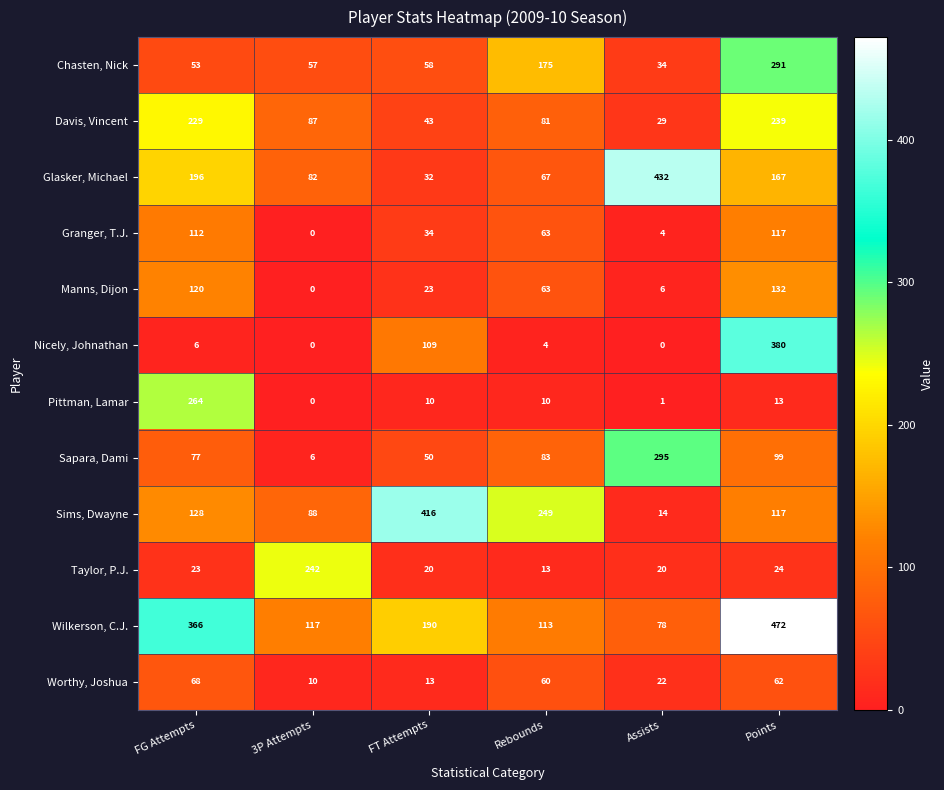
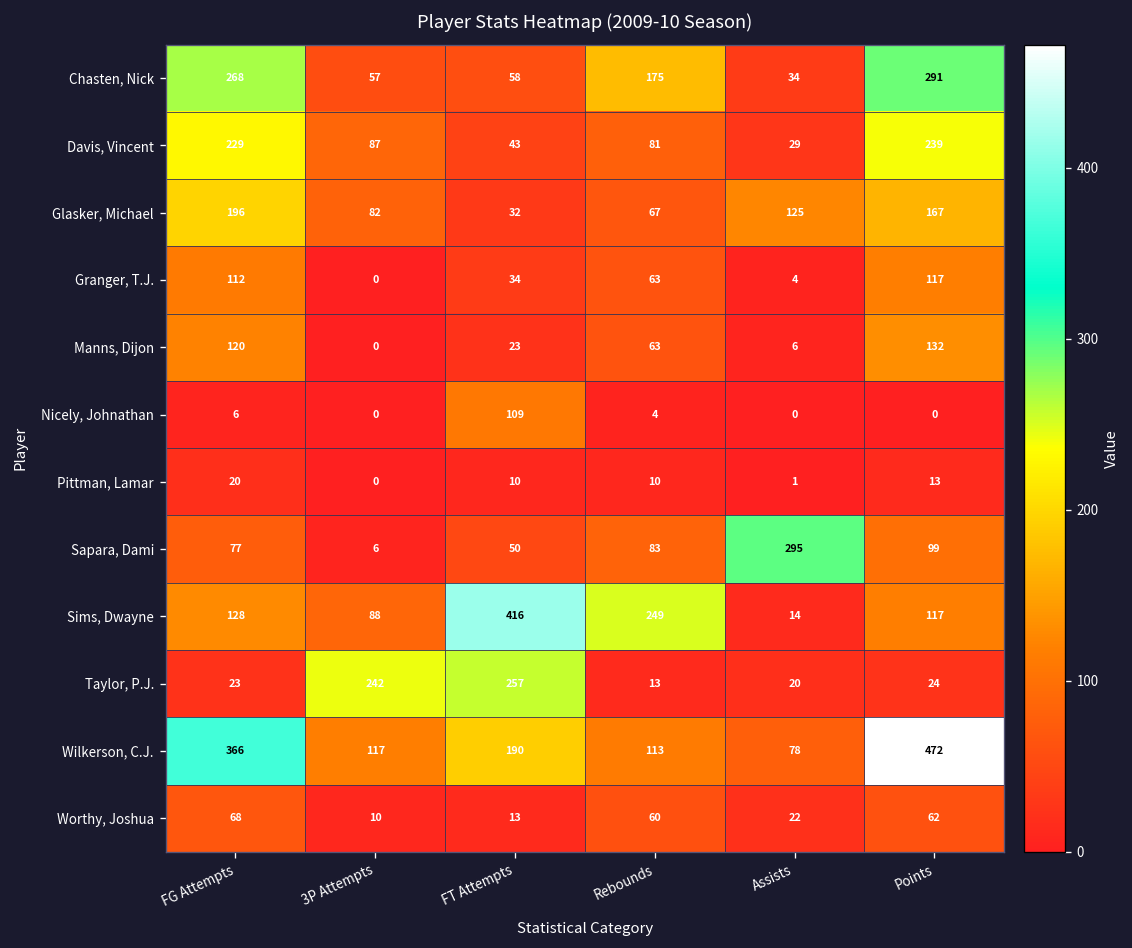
  {
    "Chasten, Nick": {
-     "FG Attempts": 53,
+     "FG Attempts": 268,
      "3P Attempts": 57,
      "FT Attempts": 58,
      "Rebounds": 175,
      "Assists": 34,
      "Points": 291
    },
    "Davis, Vincent": {
      "FG Attempts": 229,
      "3P Attempts": 87,
      "FT Attempts": 43,
      "Rebounds": 81,
      "Assists": 29,
      "Points": 239
    },
    "Glasker, Michael": {
      "FG Attempts": 196,
      "3P Attempts": 82,
      "FT Attempts": 32,
      "Rebounds": 67,
-     "Assists": 432,
+     "Assists": 125,
      "Points": 167
    },
    "Granger, T.J.": {
      "FG Attempts": 112,
      "3P Attempts": 0,
      "FT Attempts": 34,
      "Rebounds": 63,
      "Assists": 4,
      "Points": 117
    },
    "Manns, Dijon": {
      "FG Attempts": 120,
      "3P Attempts": 0,
      "FT Attempts": 23,
      "Rebounds": 63,
      "Assists": 6,
      "Points": 132
    },
    "Nicely, Johnathan": {
      "FG Attempts": 6,
      "3P Attempts": 0,
      "FT Attempts": 109,
      "Rebounds": 4,
      "Assists": 0,
-     "Points": 380
+     "Points": 0
    },
    "Pittman, Lamar": {
-     "FG Attempts": 264,
+     "FG Attempts": 20,
      "3P Attempts": 0,
      "FT Attempts": 10,
      "Rebounds": 10,
      "Assists": 1,
      "Points": 13
    },
    "Sapara, Dami": {
      "FG Attempts": 77,
      "3P Attempts": 6,
      "FT Attempts": 50,
      "Rebounds": 83,
      "Assists": 295,
      "Points": 99
    },
    "Sims, Dwayne": {
      "FG Attempts": 128,
      "3P Attempts": 88,
      "FT Attempts": 416,
      "Rebounds": 249,
      "Assists": 14,
      "Points": 117
    },
    "Taylor, P.J.": {
      "FG Attempts": 23,
      "3P Attempts": 242,
-     "FT Attempts": 20,
+     "FT Attempts": 257,
      "Rebounds": 13,
      "Assists": 20,
      "Points": 24
    },
    "Wilkerson, C.J.": {
      "FG Attempts": 366,
      "3P Attempts": 117,
      "FT Attempts": 190,
      "Rebounds": 113,
      "Assists": 78,
      "Points": 472
    },
    "Worthy, Joshua": {
      "FG Attempts": 68,
      "3P Attempts": 10,
      "FT Attempts": 13,
      "Rebounds": 60,
      "Assists": 22,
      "Points": 62
    }
  }
